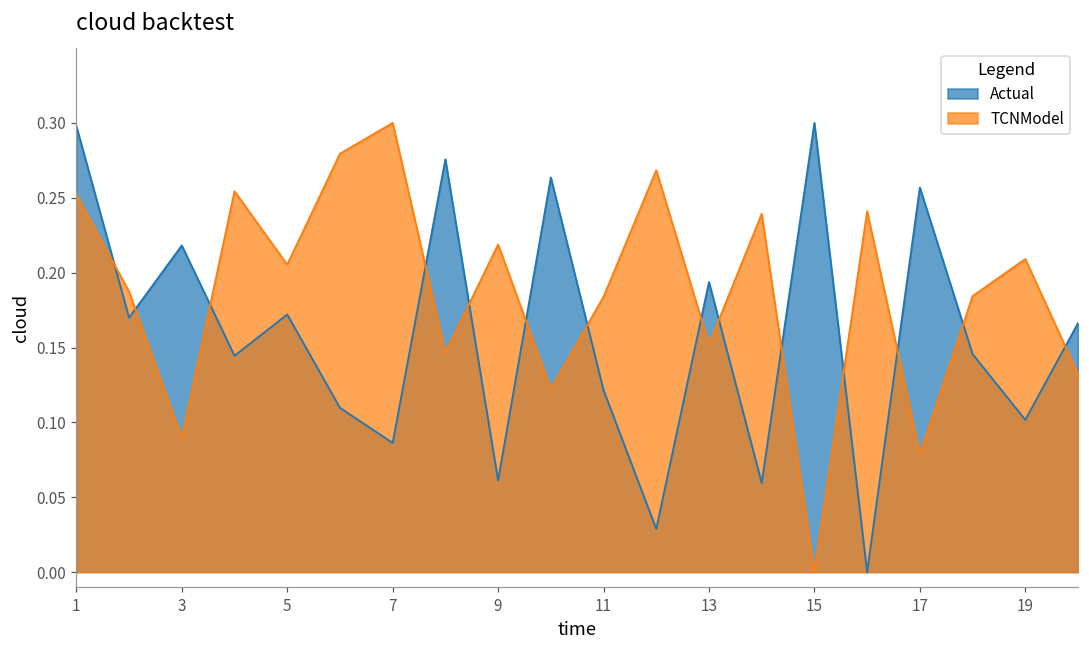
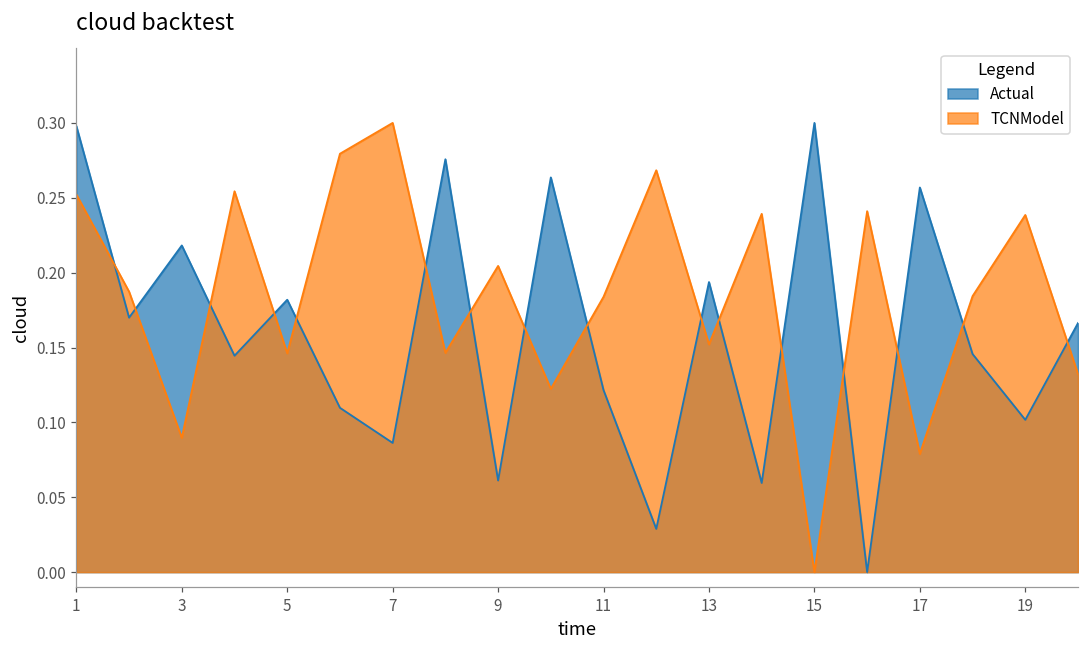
  {
    "Actual": {
      "1": 0.298,
      "3": 0.218,
-     "5": 0.172,
+     "5": 0.182,
      "7": 0.086,
      "9": 0.061,
      "11": 0.122,
      "13": 0.194,
      "15": 0.300,
      "17": 0.257,
      "19": 0.102
    },
    "TCNModel": {
      "1": 0.252,
      "3": 0.090,
-     "5": 0.205,
+     "5": 0.146,
      "7": 0.300,
-     "9": 0.219,
+     "9": 0.204,
      "11": 0.184,
      "13": 0.152,
      "15": 0.000,
      "17": 0.079,
-     "19": 0.209
+     "19": 0.239
    }
  }
